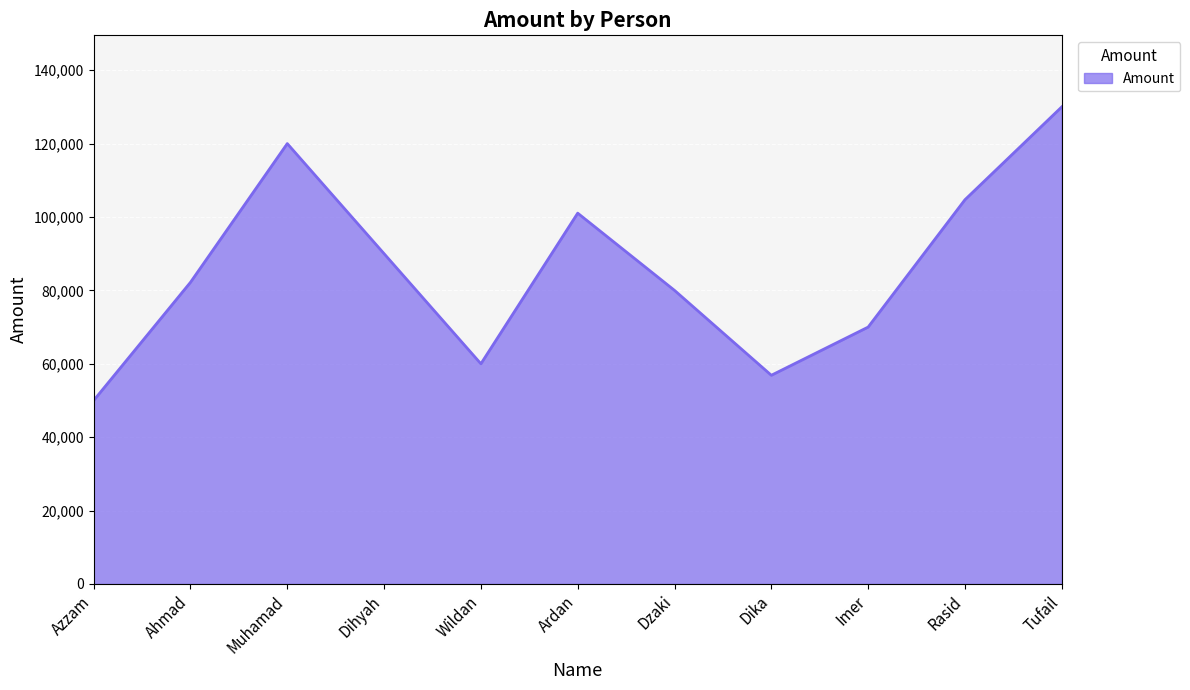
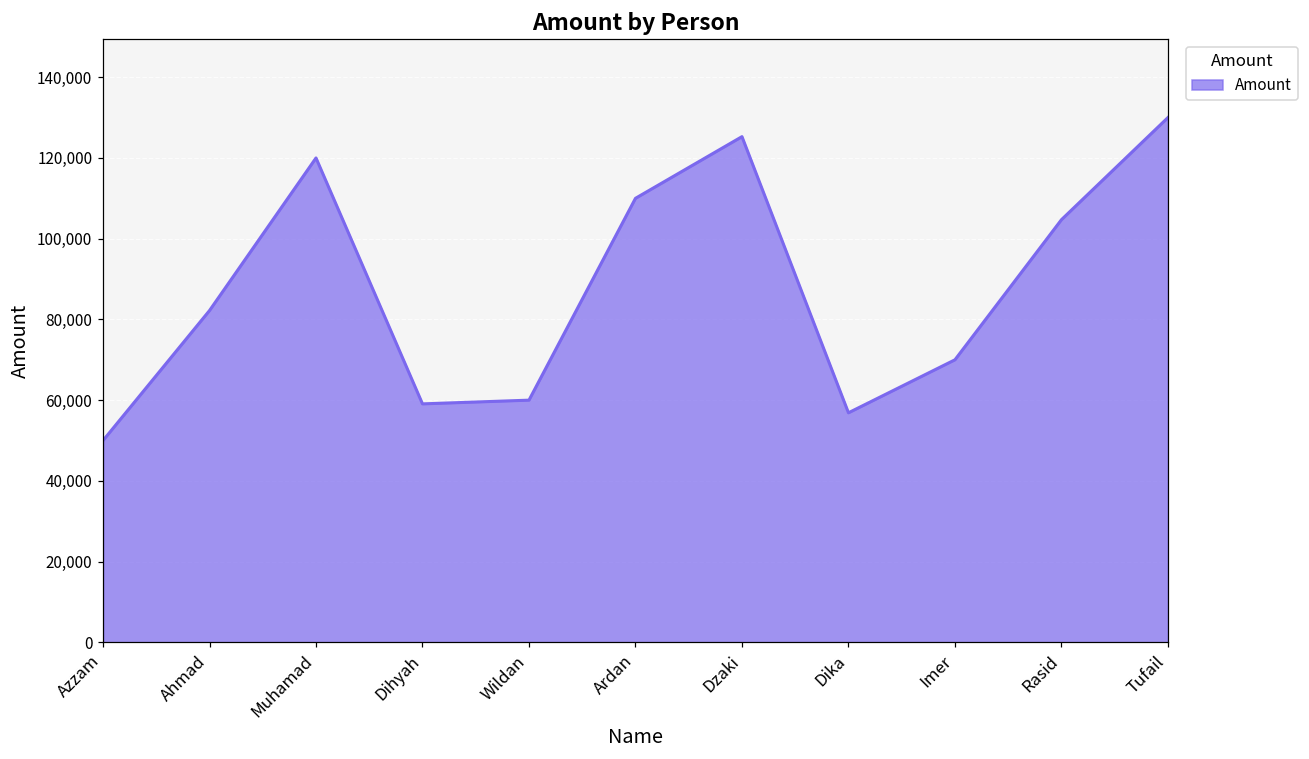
  {
    "Azzam": "50,000",
    "Ahmad": "82,000",
    "Muhamad": "120,000",
-   "Dihyah": "90,000",
+   "Dihyah": "59,000",
    "Wildan": "60,000",
-   "Ardan": "101,000",
-   "Dzaki": "80,000",
+   "Ardan": "110,000",
+   "Dzaki": "125,000",
    "Dika": "57,000",
    "Imer": "70,000",
    "Rasid": "105,000",
    "Tufail": "130,000"
  }
